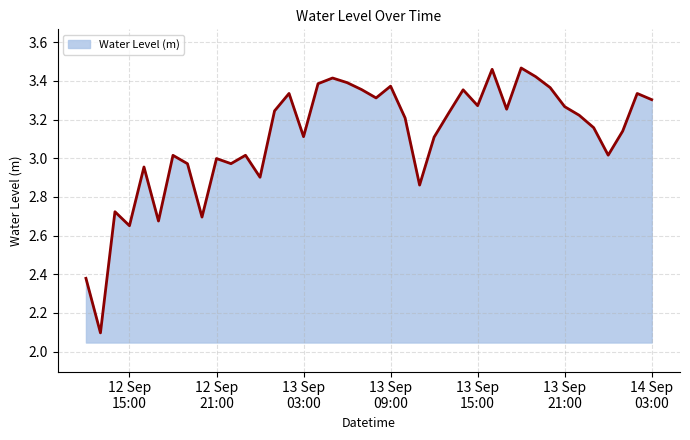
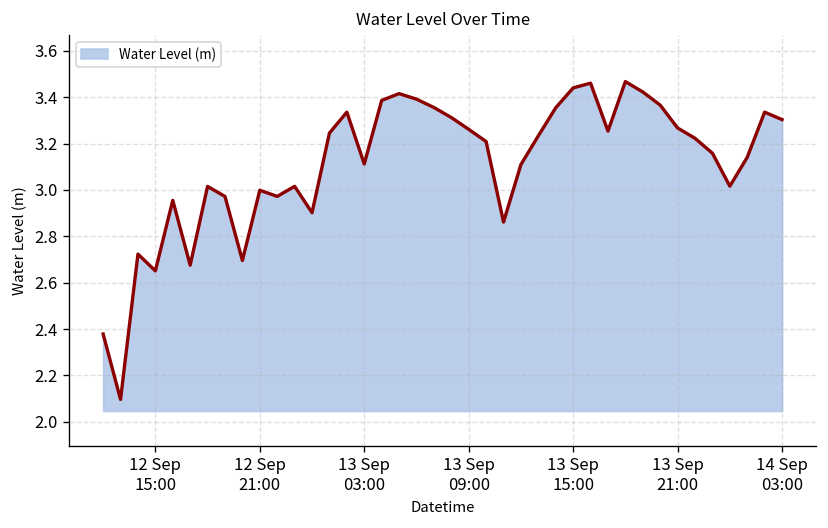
  {
    "12 Sep 15:00": 2.65,
    "12 Sep 21:00": 3.00,
    "13 Sep 03:00": 3.11,
-   "13 Sep 09:00": 3.37,
-   "13 Sep 15:00": 3.27,
+   "13 Sep 09:00": 3.26,
+   "13 Sep 15:00": 3.44,
    "13 Sep 21:00": 3.27,
    "14 Sep 03:00": 3.30
  }
